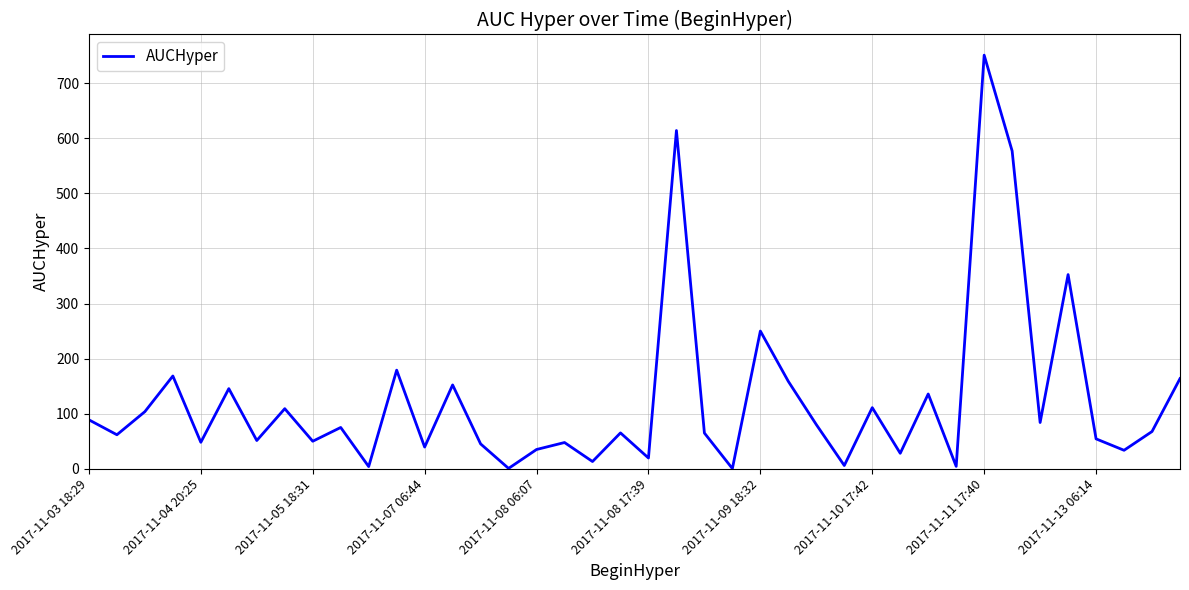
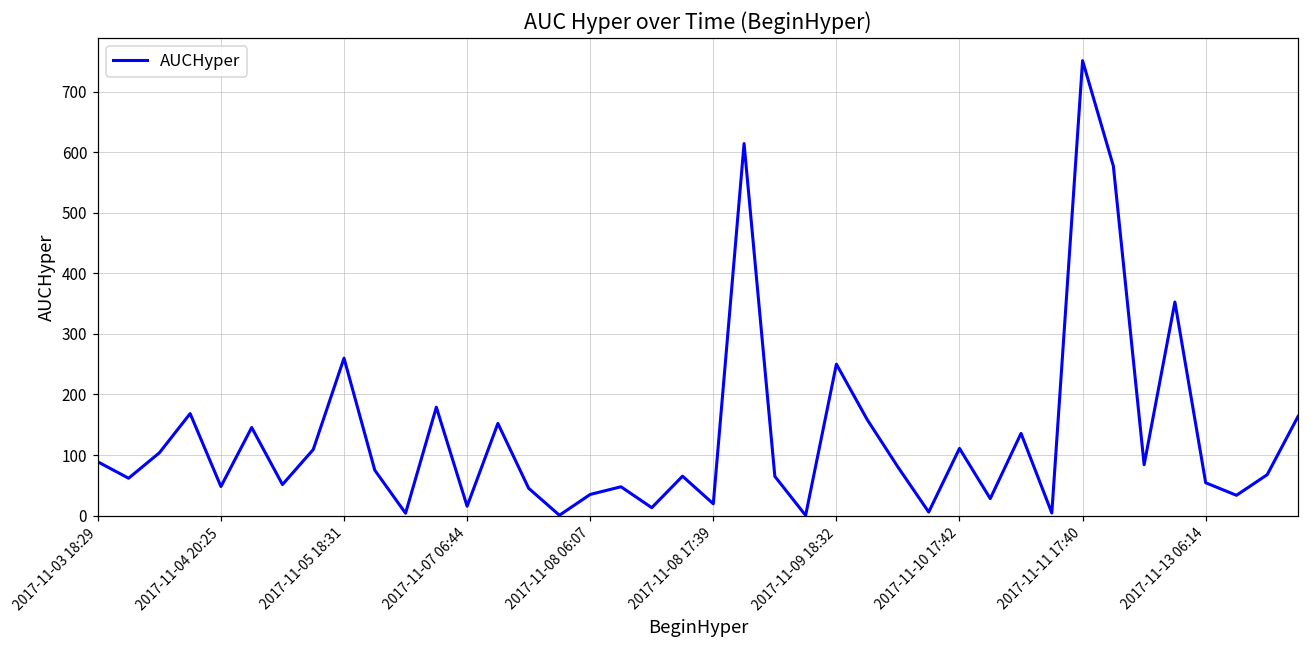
  {
    "2017-11-03 18:29": 90,
    "2017-11-04 20:25": 50,
-   "2017-11-05 18:31": 50,
-   "2017-11-07 06:44": 40,
+   "2017-11-05 18:31": 260,
+   "2017-11-07 06:44": 20,
    "2017-11-08 06:07": 30,
    "2017-11-08 17:39": 20,
    "2017-11-09 18:32": 250,
    "2017-11-10 17:42": 110,
    "2017-11-11 17:40": 750,
    "2017-11-13 06:14": 50
  }
